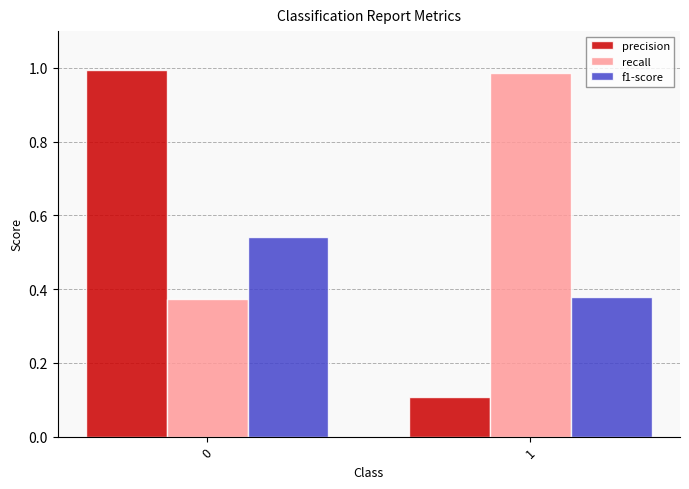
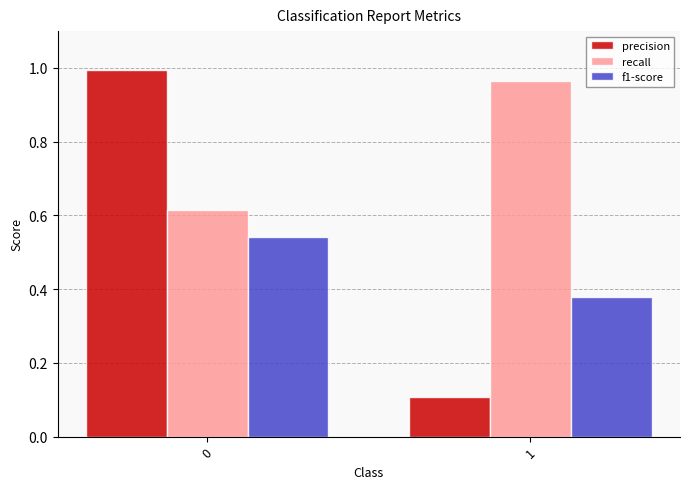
  {
    "precision": {
      "0": 1.00,
      "1": 0.11
    },
    "recall": {
-     "0": 0.37,
-     "1": 0.99
+     "0": 0.61,
+     "1": 0.96
    },
    "f1-score": {
      "0": 0.54,
      "1": 0.38
    }
  }
